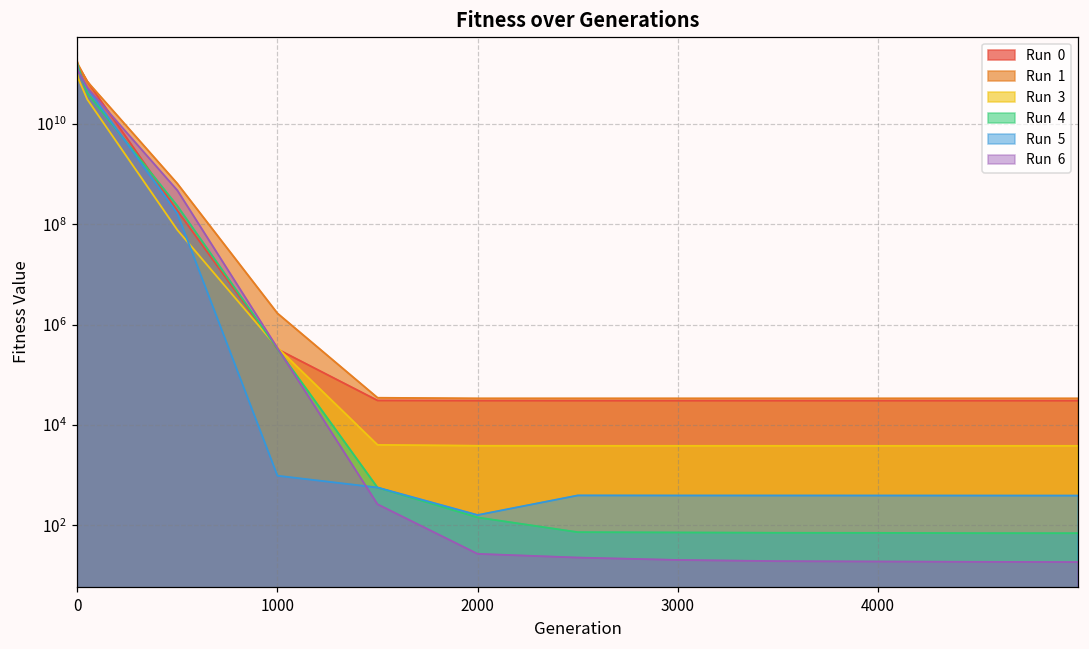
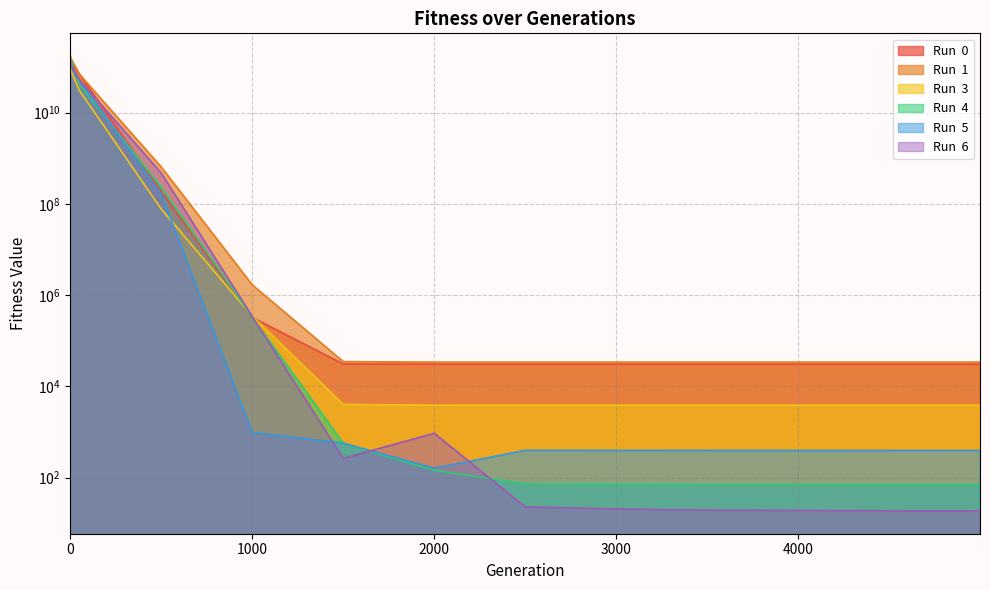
  {
    "Run 3": {
      "2000": 4000
    },
    "Run 5": {
      "1000": 1000
    },
    "Run 6": {
-     "2000": 30
+     "2000": 900
    }
  }
